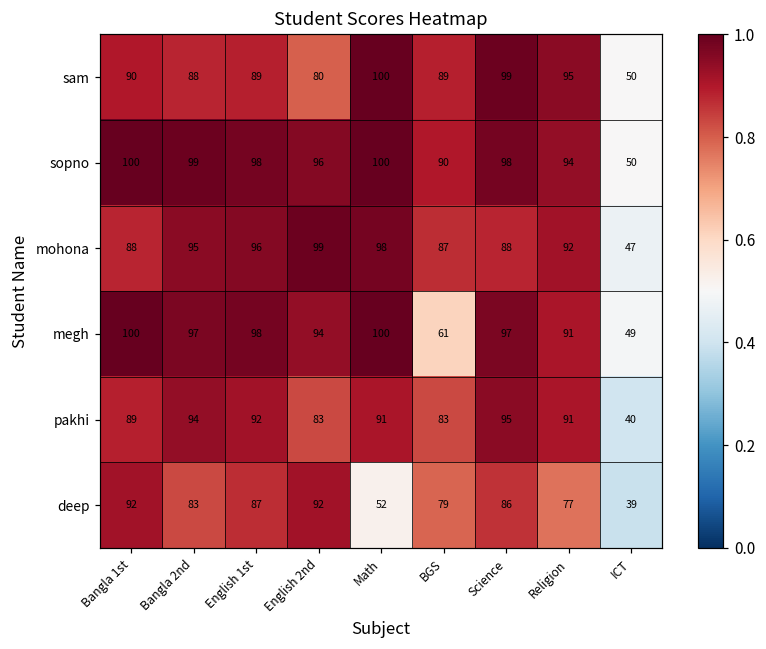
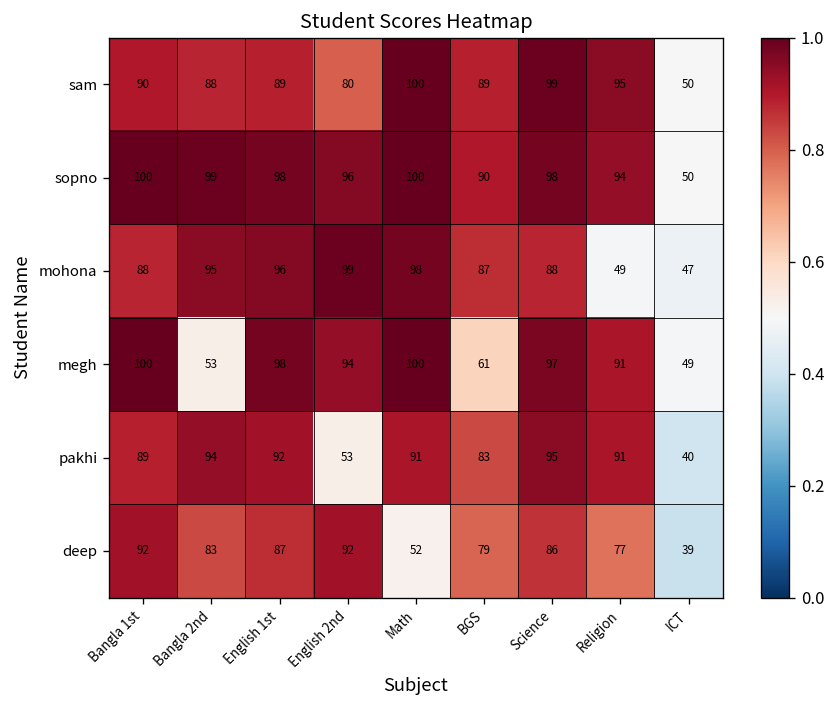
  {
    "sam": {
      "Bangla 1st": 90,
      "Bangla 2nd": 88,
      "English 1st": 89,
      "English 2nd": 80,
      "Math": 100,
      "BGS": 89,
      "Science": 99,
      "Religion": 95,
      "ICT": 50
    },
    "sopno": {
      "Bangla 1st": 100,
      "Bangla 2nd": 99,
      "English 1st": 98,
      "English 2nd": 96,
      "Math": 100,
      "BGS": 90,
      "Science": 98,
      "Religion": 94,
      "ICT": 50
    },
    "mohona": {
      "Bangla 1st": 88,
      "Bangla 2nd": 95,
      "English 1st": 96,
      "English 2nd": 99,
      "Math": 98,
      "BGS": 87,
      "Science": 88,
-     "Religion": 92,
+     "Religion": 49,
      "ICT": 47
    },
    "megh": {
      "Bangla 1st": 100,
-     "Bangla 2nd": 97,
+     "Bangla 2nd": 53,
      "English 1st": 98,
      "English 2nd": 94,
      "Math": 100,
      "BGS": 61,
      "Science": 97,
      "Religion": 91,
      "ICT": 49
    },
    "pakhi": {
      "Bangla 1st": 89,
      "Bangla 2nd": 94,
      "English 1st": 92,
-     "English 2nd": 83,
+     "English 2nd": 53,
      "Math": 91,
      "BGS": 83,
      "Science": 95,
      "Religion": 91,
      "ICT": 40
    },
    "deep": {
      "Bangla 1st": 92,
      "Bangla 2nd": 83,
      "English 1st": 87,
      "English 2nd": 92,
      "Math": 52,
      "BGS": 79,
      "Science": 86,
      "Religion": 77,
      "ICT": 39
    }
  }
